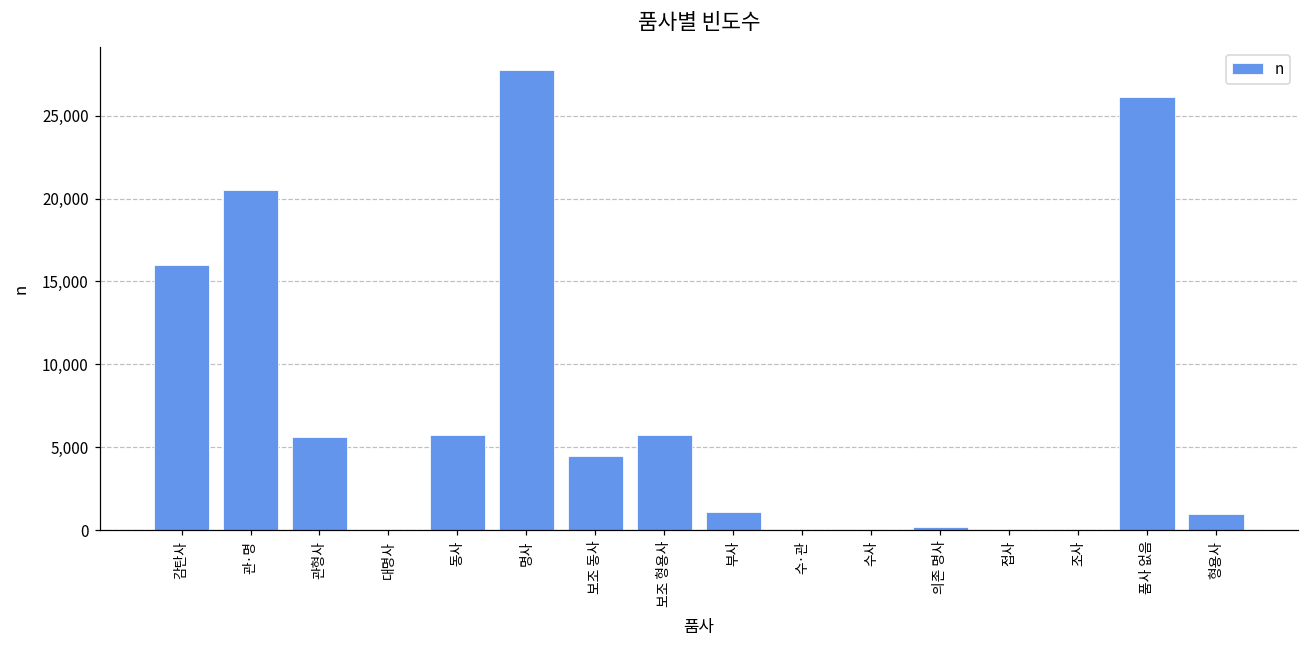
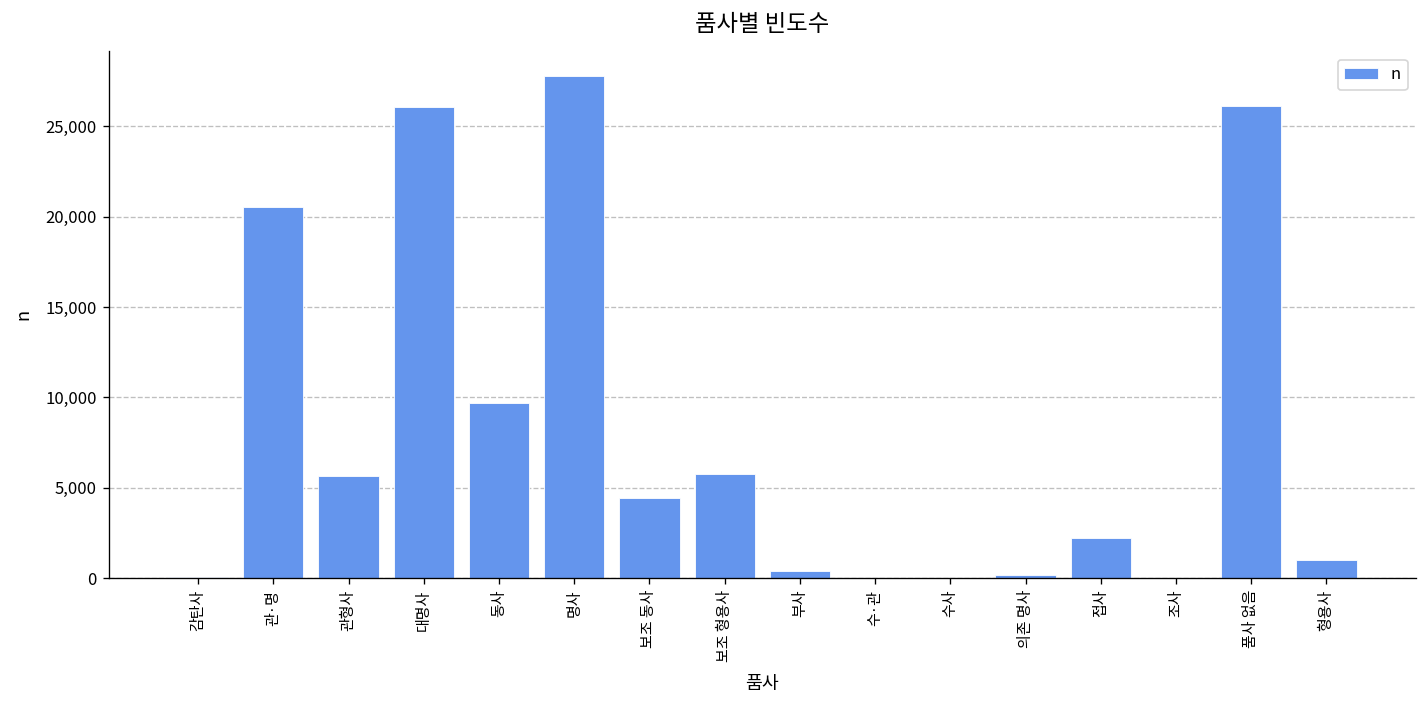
  {
-   "감탄사": "16,000",
+   "감탄사": "100",
    "관·명": "20,500",
    "관형사": "5,600",
-   "대명사": "0",
-   "동사": "5,700",
+   "대명사": "26,000",
+   "동사": "9,700",
    "명사": "27,800",
    "보조 동사": "4,500",
    "보조 형용사": "5,700",
-   "부사": "1,100",
+   "부사": "400",
    "의존 명사": "200",
-   "접사": "0",
+   "접사": "2,200",
    "품사 없음": "26,100",
    "형용사": "1,000"
  }
